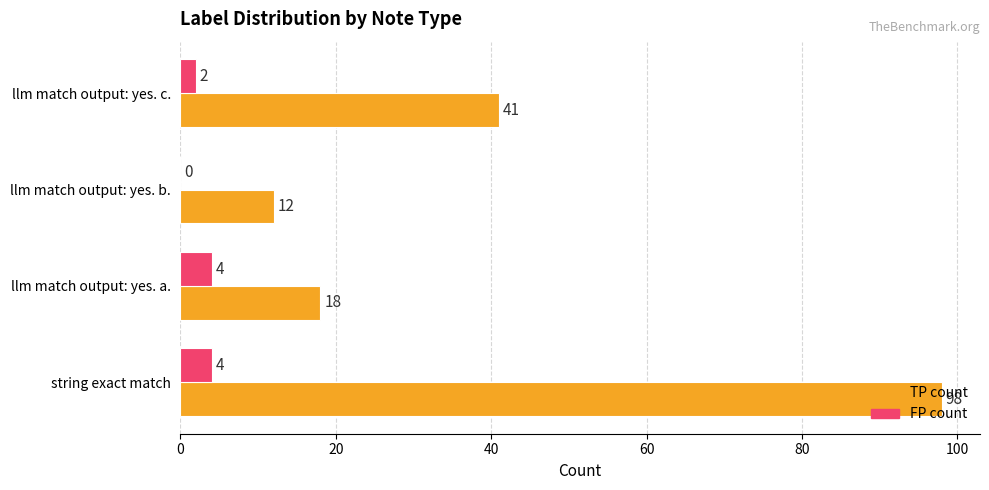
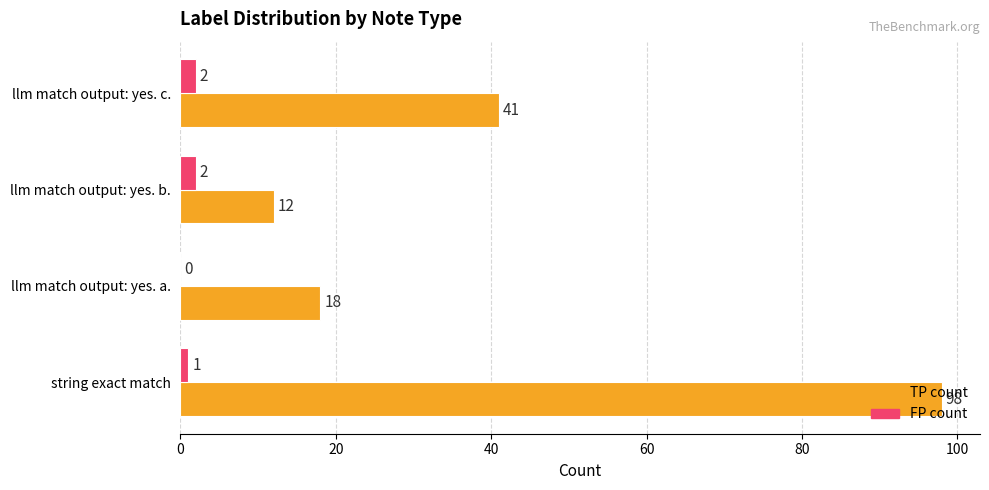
  {
    "TP count": {
      "llm match output: yes. c.": 41,
      "llm match output: yes. b.": 12,
      "llm match output: yes. a.": 18,
      "string exact match": 98
    },
    "FP count": {
      "llm match output: yes. c.": 2,
-     "llm match output: yes. b.": 0,
-     "llm match output: yes. a.": 4,
-     "string exact match": 4
+     "llm match output: yes. b.": 2,
+     "llm match output: yes. a.": 0,
+     "string exact match": 1
    }
  }
